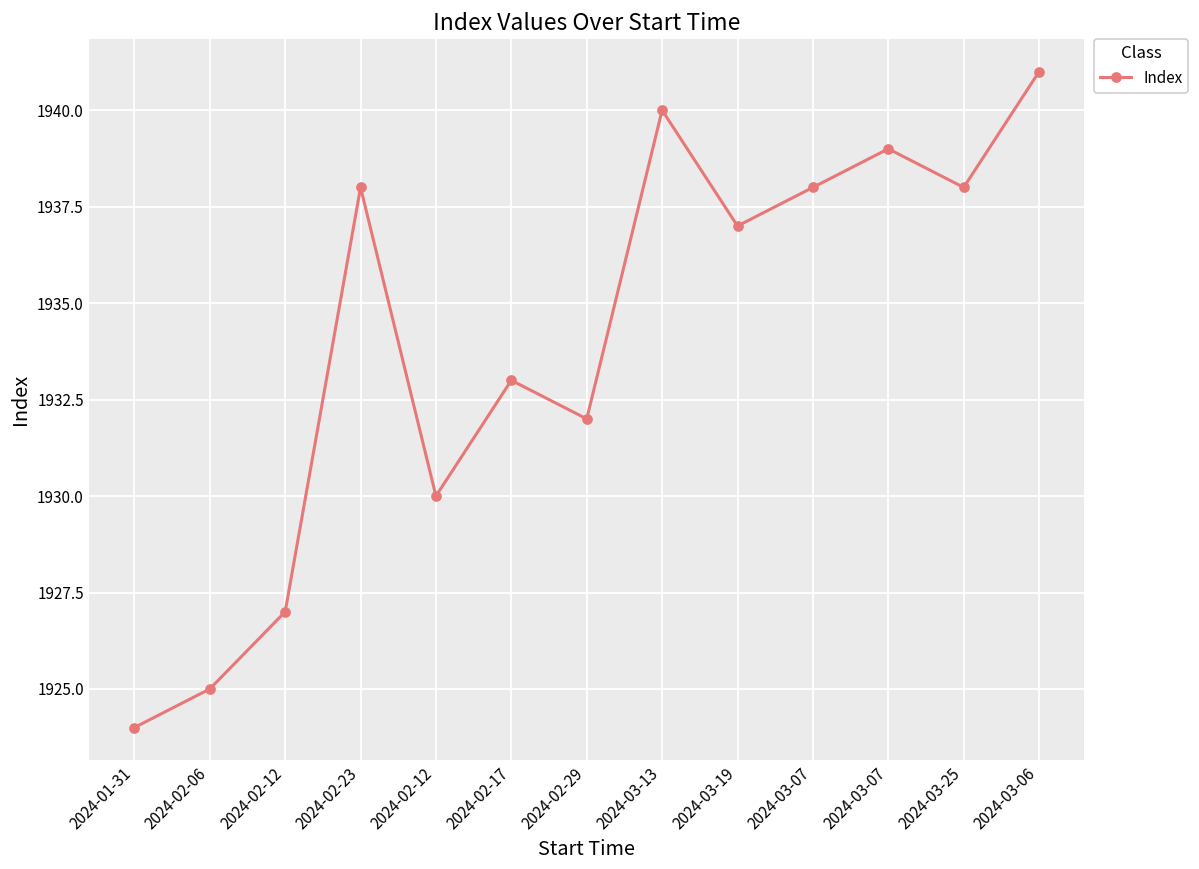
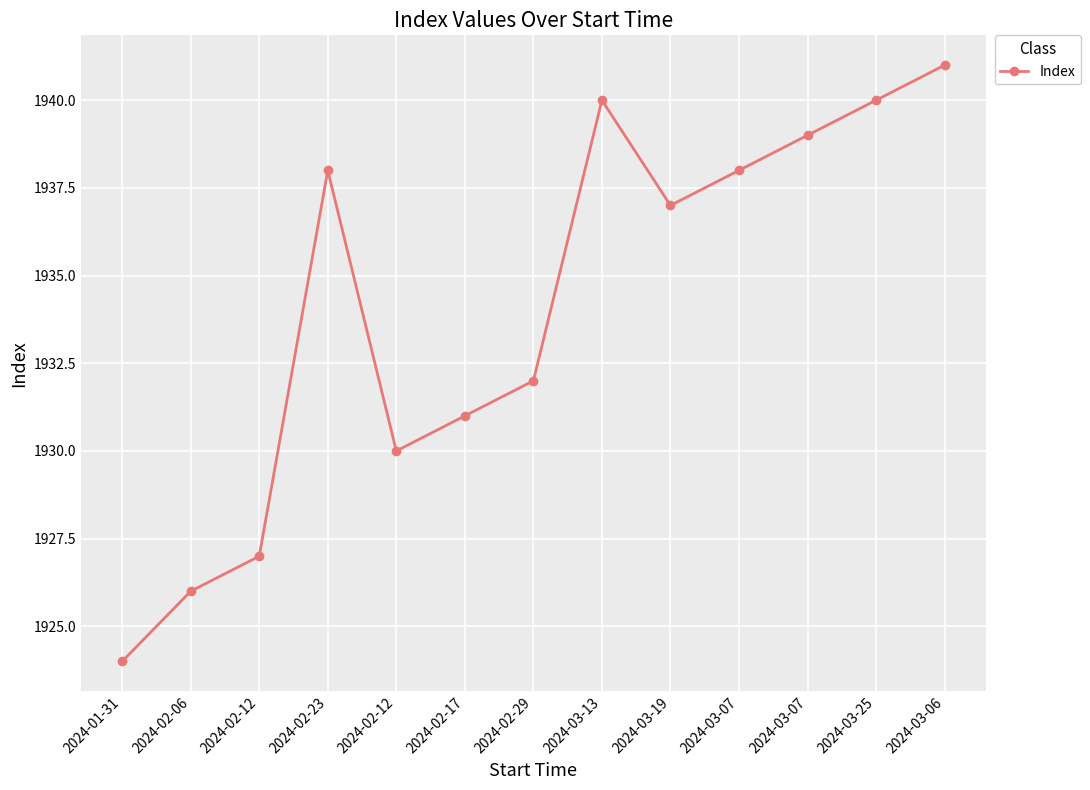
  {
    "2024-01-31": 1924,
-   "2024-02-06": 1925,
+   "2024-02-06": 1926,
    "2024-02-23": 1938,
-   "2024-02-17": 1933,
+   "2024-02-17": 1931,
    "2024-02-29": 1932,
    "2024-03-13": 1940,
    "2024-03-19": 1937,
-   "2024-03-25": 1938,
+   "2024-03-25": 1940,
    "2024-03-06": 1941
  }
